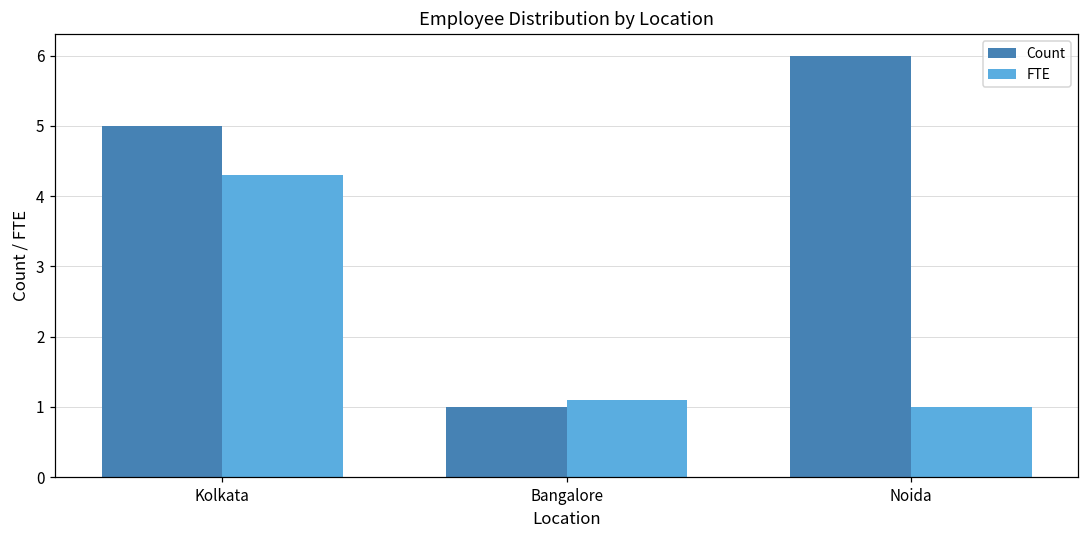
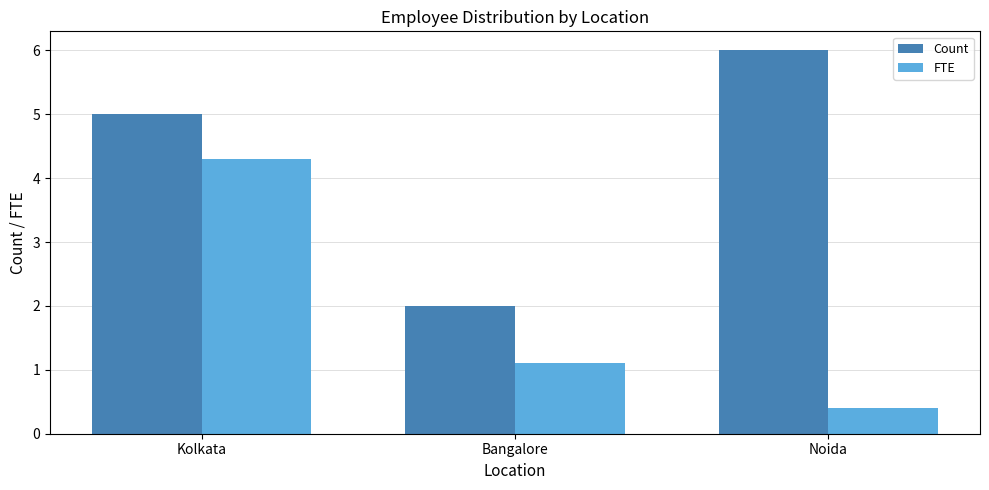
  {
    "Count": {
      "Kolkata": 5,
-     "Bangalore": 1,
+     "Bangalore": 2,
      "Noida": 6
    },
    "FTE": {
      "Kolkata": 4.3,
      "Bangalore": 1.1,
-     "Noida": 1.0
+     "Noida": 0.4
    }
  }
